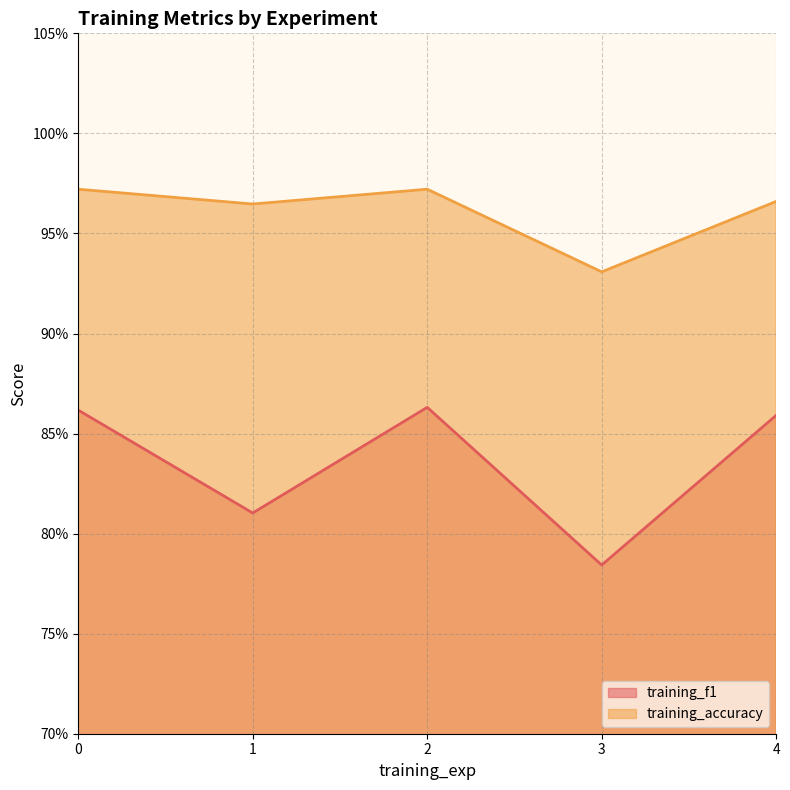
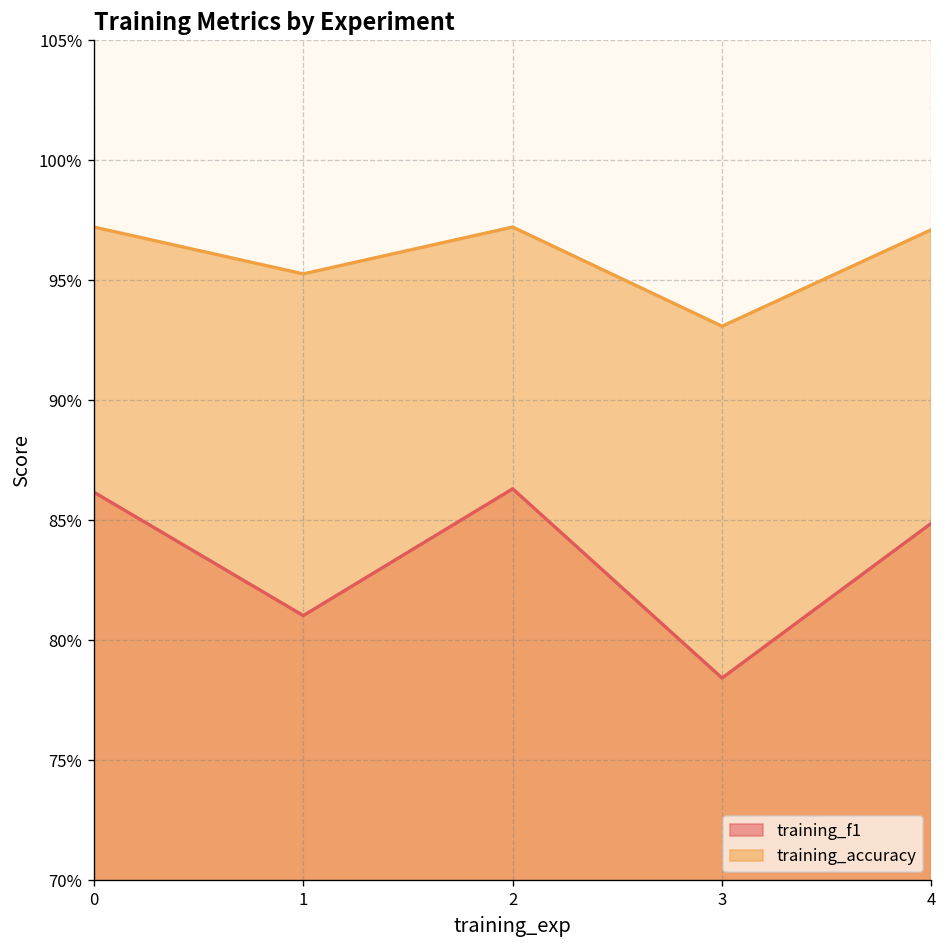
  {
    "training_f1": {
      "0": "86.2%",
      "1": "81.0%",
      "2": "86.3%",
      "3": "78.4%",
-     "4": "85.9%"
+     "4": "84.9%"
    },
    "training_accuracy": {
      "0": "97.2%",
-     "1": "96.5%",
+     "1": "95.3%",
      "2": "97.2%",
      "3": "93.1%",
-     "4": "96.6%"
+     "4": "97.1%"
    }
  }
